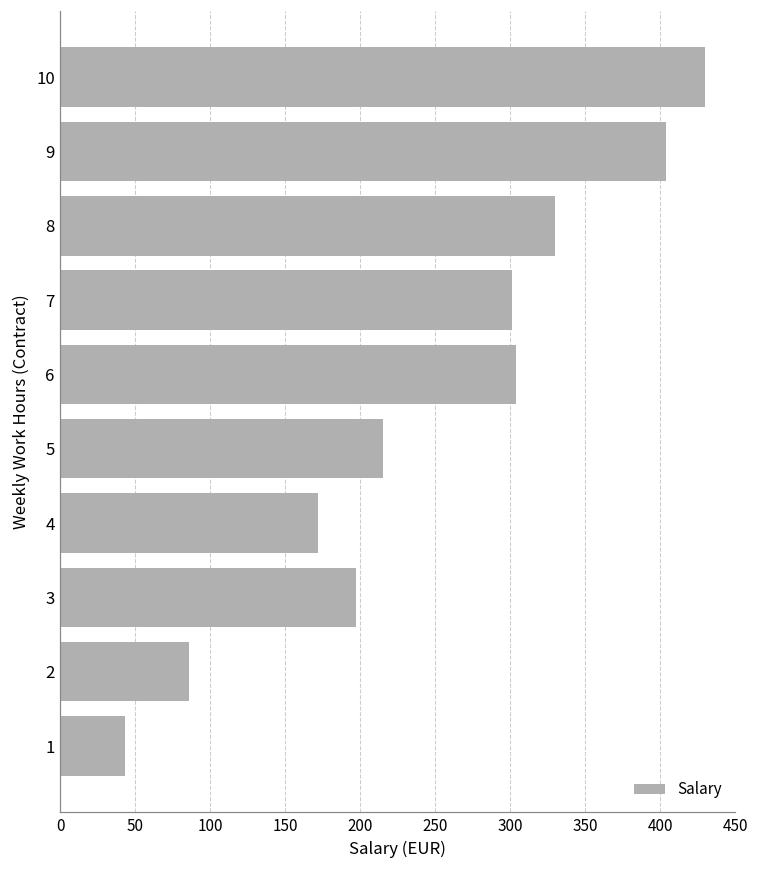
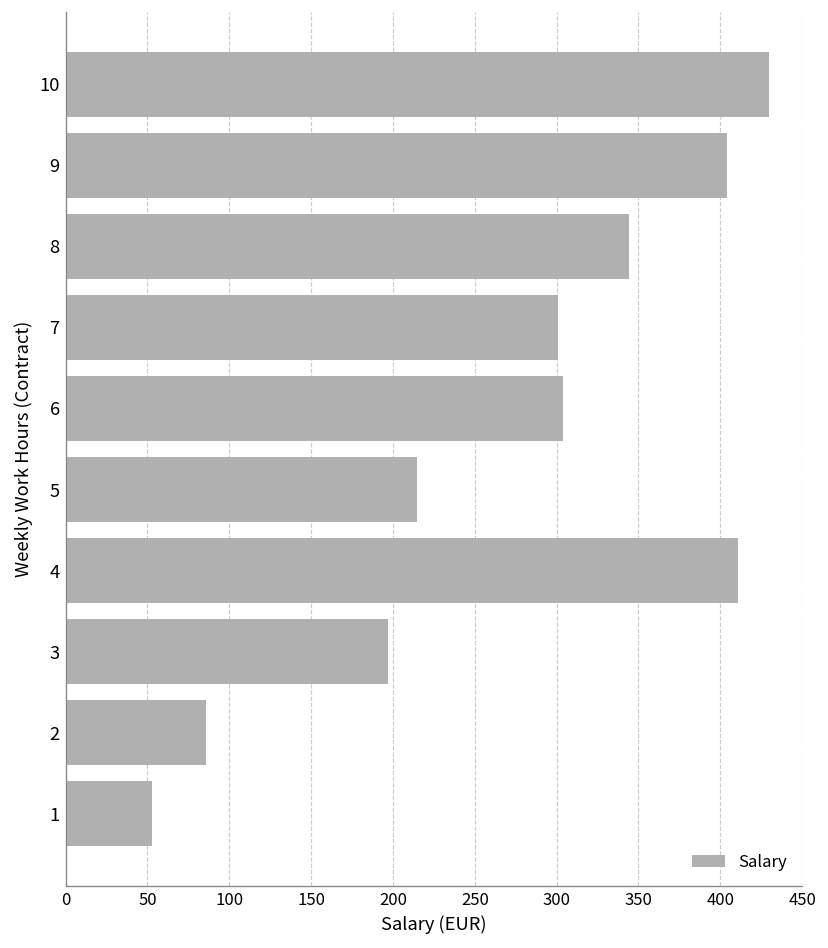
  {
    "10": 430,
    "9": 404,
-   "8": 330,
+   "8": 344,
    "7": 301,
    "6": 304,
    "5": 215,
-   "4": 172,
+   "4": 411,
    "3": 197,
    "2": 86,
-   "1": 43
+   "1": 53
  }
